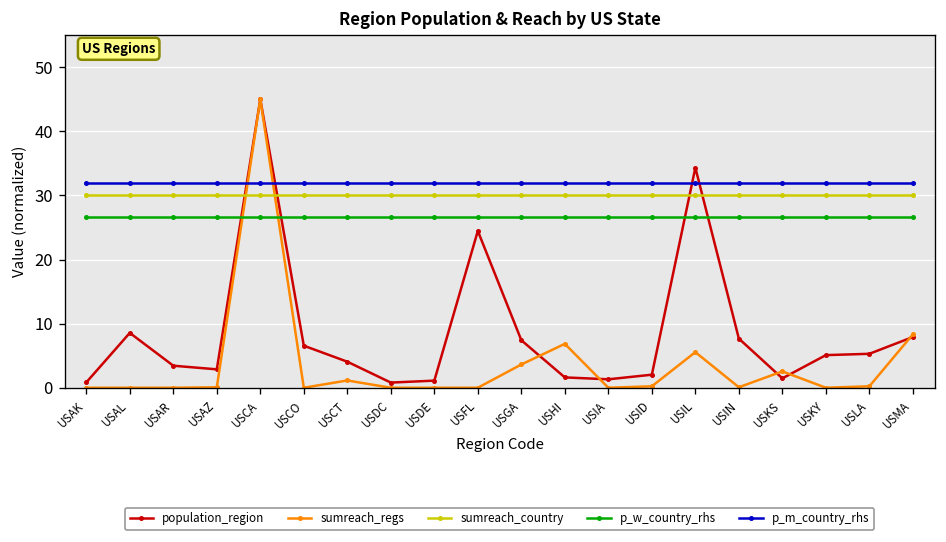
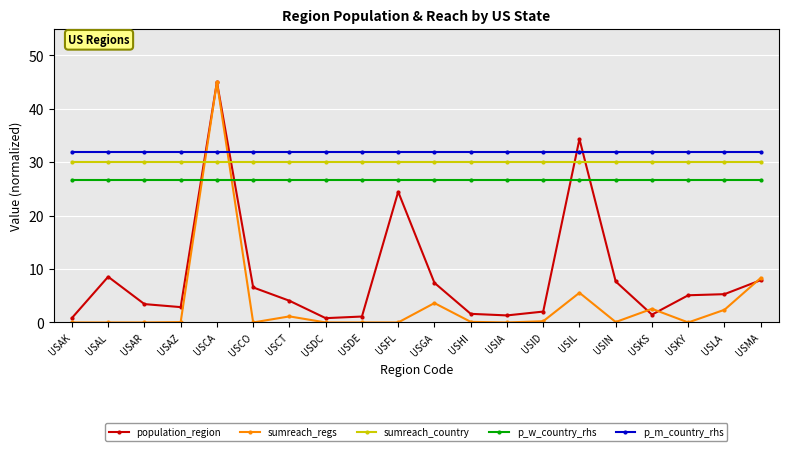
  {
    "population_region": {
      "USAK": 1,
      "USAL": 9,
      "USAR": 3,
      "USAZ": 3,
      "USCO": 7,
      "USCT": 4,
      "USDC": 1,
      "USDE": 1,
      "USFL": 24,
      "USGA": 7,
      "USHI": 2,
      "USIA": 1,
      "USID": 2,
      "USIL": 34,
      "USIN": 8,
      "USKS": 1,
      "USKY": 5,
      "USLA": 5
    },
    "sumreach_regs": {
      "USAK": 0,
      "USAL": 0,
      "USAR": 0,
      "USAZ": 0,
      "USCO": 0,
      "USCT": 1,
      "USDC": 0,
      "USDE": 0,
      "USFL": 0,
      "USGA": 4,
-     "USHI": 7,
+     "USHI": 0,
      "USIA": 0,
      "USID": 0,
      "USIL": 6,
      "USIN": 0,
      "USKS": 3,
      "USKY": 0,
-     "USLA": 0
+     "USLA": 2
    },
    "sumreach_country": {
      "USAK": 30,
      "USAL": 30,
      "USAR": 30,
      "USAZ": 30,
      "USCA": 30,
      "USCO": 30,
      "USCT": 30,
      "USDC": 30,
      "USDE": 30,
      "USFL": 30,
      "USGA": 30,
      "USHI": 30,
      "USIA": 30,
      "USID": 30,
      "USIL": 30,
      "USIN": 30,
      "USKS": 30,
      "USKY": 30,
      "USLA": 30,
      "USMA": 30
    },
    "p_w_country_rhs": {
      "USAK": 27,
      "USAL": 27,
      "USAR": 27,
      "USAZ": 27,
      "USCA": 27,
      "USCO": 27,
      "USCT": 27,
      "USDC": 27,
      "USDE": 27,
      "USFL": 27,
      "USGA": 27,
      "USHI": 27,
      "USIA": 27,
      "USID": 27,
      "USIL": 27,
      "USIN": 27,
      "USKS": 27,
      "USKY": 27,
      "USLA": 27,
      "USMA": 27
    },
    "p_m_country_rhs": {
      "USAK": 32,
      "USAL": 32,
      "USAR": 32,
      "USAZ": 32,
      "USCA": 32,
      "USCO": 32,
      "USCT": 32,
      "USDC": 32,
      "USDE": 32,
      "USFL": 32,
      "USGA": 32,
      "USHI": 32,
      "USIA": 32,
      "USID": 32,
      "USIL": 32,
      "USIN": 32,
      "USKS": 32,
      "USKY": 32,
      "USLA": 32,
      "USMA": 32
    }
  }
